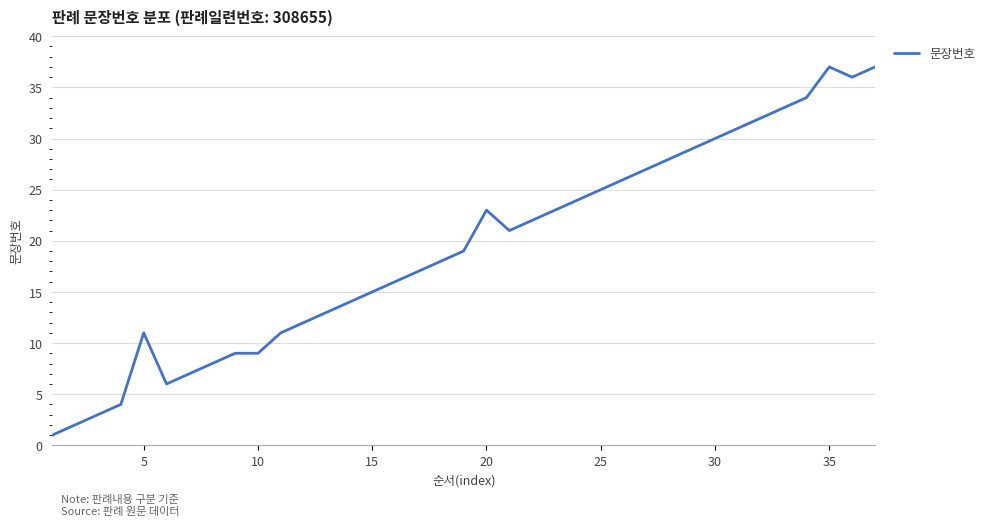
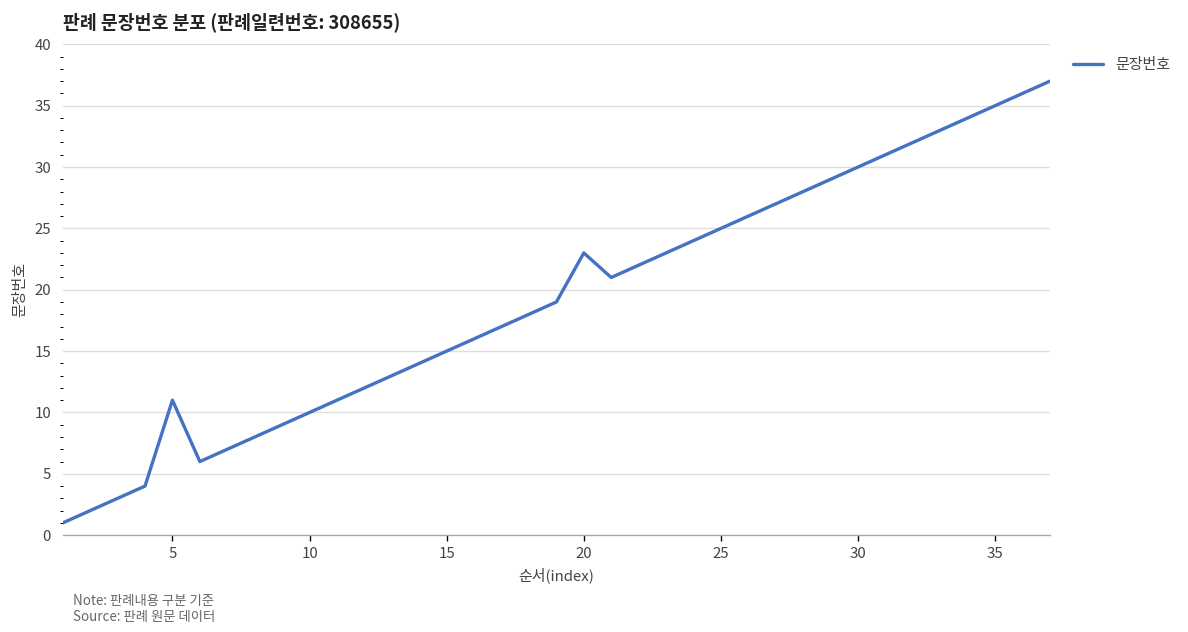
  {
    "5": 11,
-   "10": 9,
+   "10": 10,
    "15": 15,
    "20": 23,
    "25": 25,
    "30": 30,
-   "35": 37
+   "35": 35
  }
